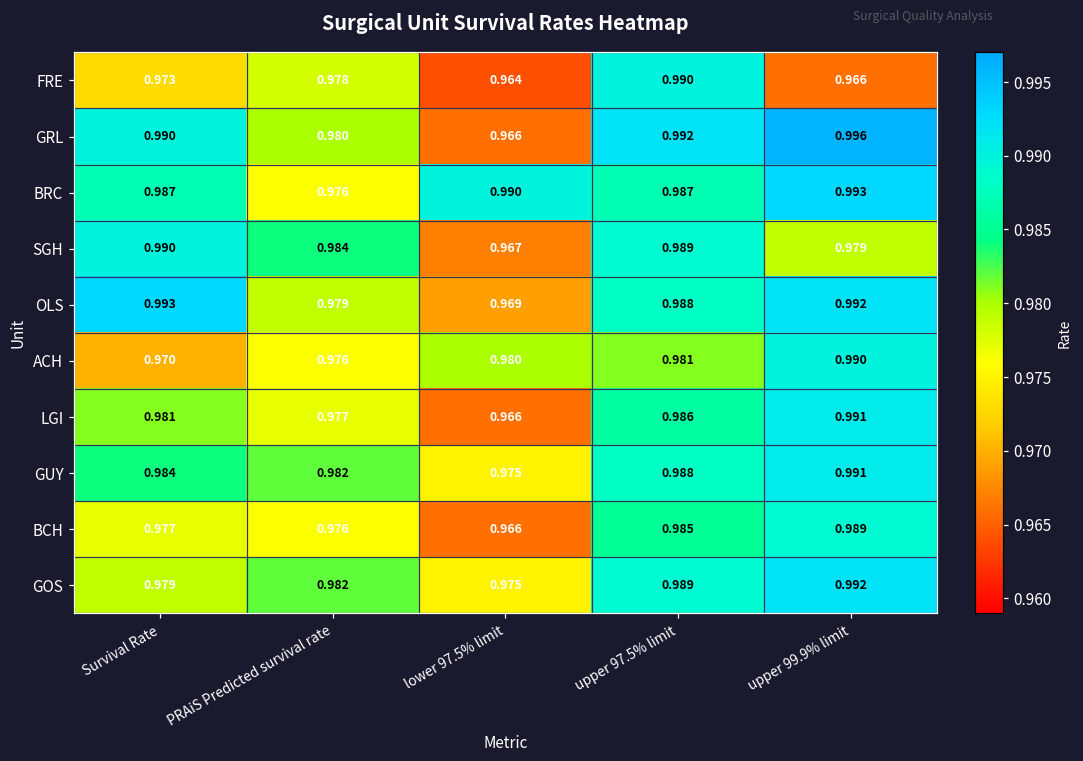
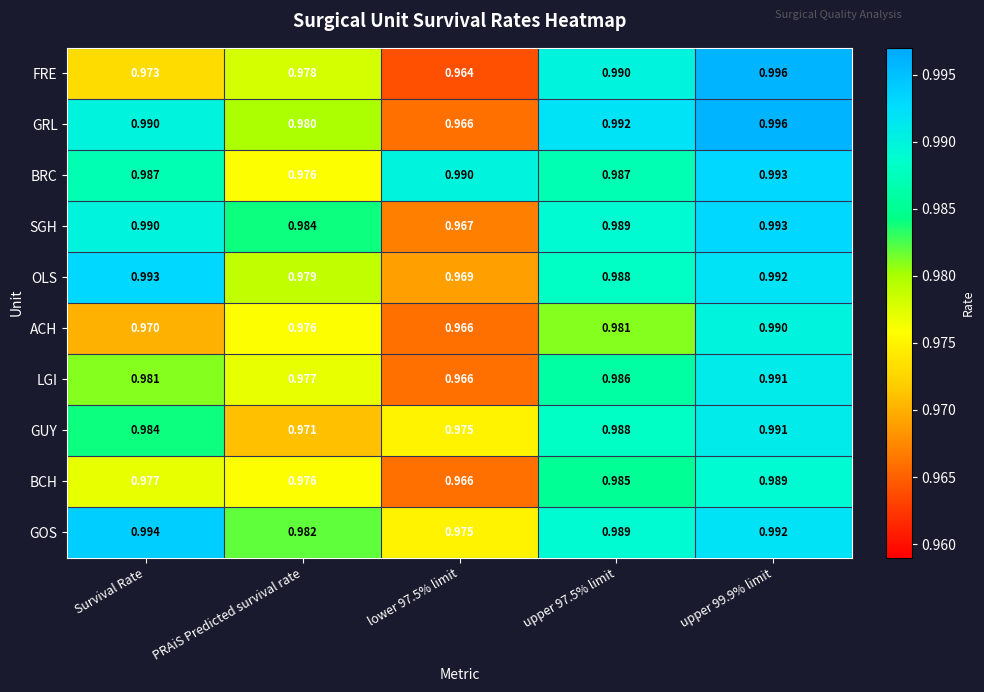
  {
    "FRE": {
      "Survival Rate": 0.973,
      "PRAiS Predicted survival rate": 0.978,
      "lower 97.5% limit": 0.964,
      "upper 97.5% limit": 0.990,
-     "upper 99.9% limit": 0.966
+     "upper 99.9% limit": 0.996
    },
    "GRL": {
      "Survival Rate": 0.990,
      "PRAiS Predicted survival rate": 0.980,
      "lower 97.5% limit": 0.966,
      "upper 97.5% limit": 0.992,
      "upper 99.9% limit": 0.996
    },
    "BRC": {
      "Survival Rate": 0.987,
      "PRAiS Predicted survival rate": 0.976,
      "lower 97.5% limit": 0.990,
      "upper 97.5% limit": 0.987,
      "upper 99.9% limit": 0.993
    },
    "SGH": {
      "Survival Rate": 0.990,
      "PRAiS Predicted survival rate": 0.984,
      "lower 97.5% limit": 0.967,
      "upper 97.5% limit": 0.989,
-     "upper 99.9% limit": 0.979
+     "upper 99.9% limit": 0.993
    },
    "OLS": {
      "Survival Rate": 0.993,
      "PRAiS Predicted survival rate": 0.979,
      "lower 97.5% limit": 0.969,
      "upper 97.5% limit": 0.988,
      "upper 99.9% limit": 0.992
    },
    "ACH": {
      "Survival Rate": 0.970,
      "PRAiS Predicted survival rate": 0.976,
-     "lower 97.5% limit": 0.980,
+     "lower 97.5% limit": 0.966,
      "upper 97.5% limit": 0.981,
      "upper 99.9% limit": 0.990
    },
    "LGI": {
      "Survival Rate": 0.981,
      "PRAiS Predicted survival rate": 0.977,
      "lower 97.5% limit": 0.966,
      "upper 97.5% limit": 0.986,
      "upper 99.9% limit": 0.991
    },
    "GUY": {
      "Survival Rate": 0.984,
-     "PRAiS Predicted survival rate": 0.982,
+     "PRAiS Predicted survival rate": 0.971,
      "lower 97.5% limit": 0.975,
      "upper 97.5% limit": 0.988,
      "upper 99.9% limit": 0.991
    },
    "BCH": {
      "Survival Rate": 0.977,
      "PRAiS Predicted survival rate": 0.976,
      "lower 97.5% limit": 0.966,
      "upper 97.5% limit": 0.985,
      "upper 99.9% limit": 0.989
    },
    "GOS": {
-     "Survival Rate": 0.979,
+     "Survival Rate": 0.994,
      "PRAiS Predicted survival rate": 0.982,
      "lower 97.5% limit": 0.975,
      "upper 97.5% limit": 0.989,
      "upper 99.9% limit": 0.992
    }
  }
